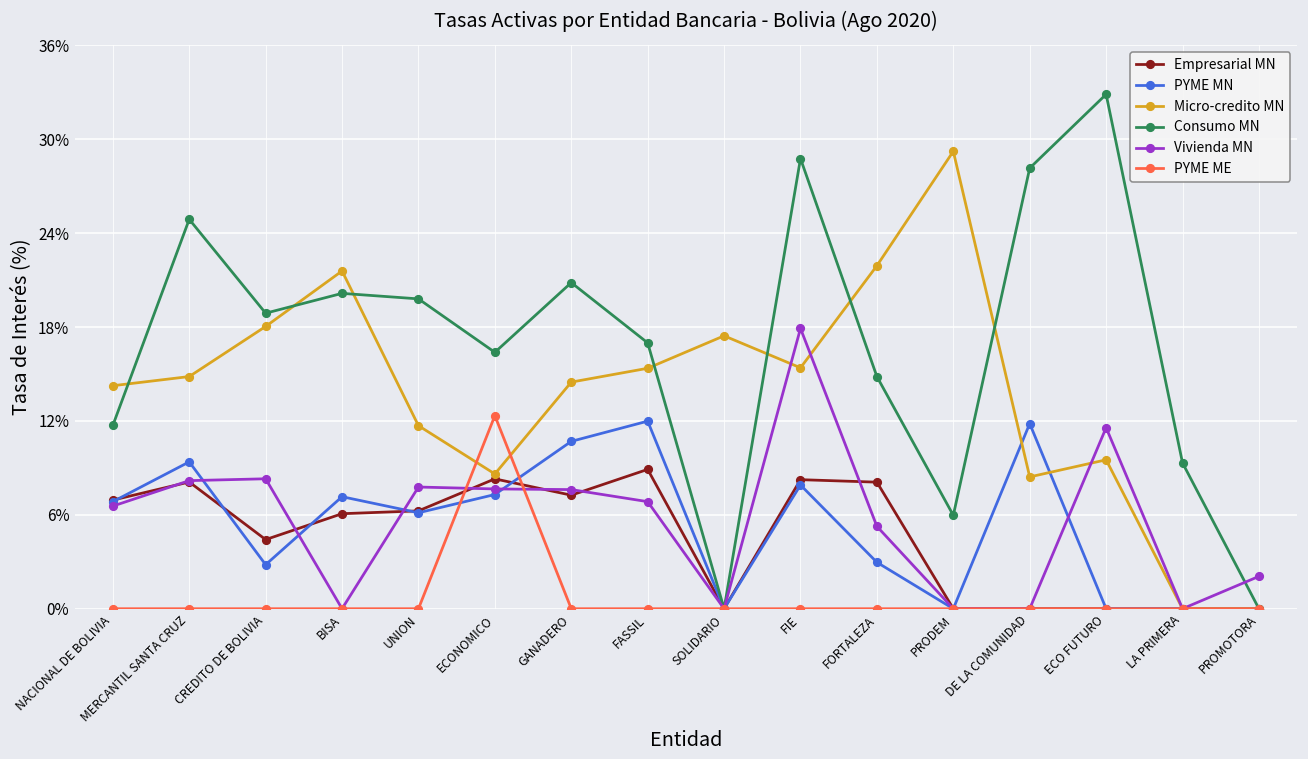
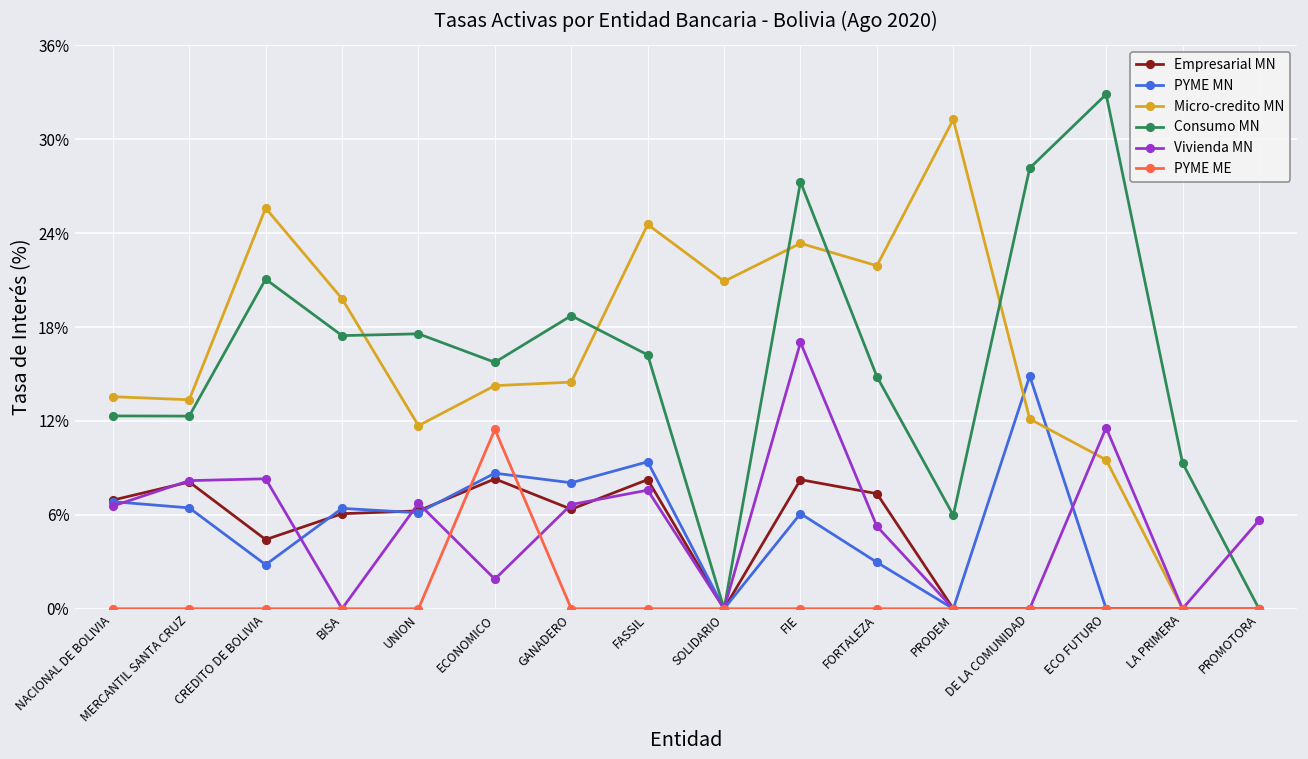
  {
    "Empresarial MN": {
      "CREDITO DE BOLIVIA": "4.4%",
      "BISA": "6.1%",
      "ECONOMICO": "8.3%",
-     "GANADERO": "7.3%",
-     "FASSIL": "8.9%",
+     "GANADERO": "6.4%",
+     "FASSIL": "8.3%",
      "FIE": "8.2%",
-     "FORTALEZA": "8.1%"
+     "FORTALEZA": "7.4%"
    },
    "PYME MN": {
-     "MERCANTIL SANTA CRUZ": "9.4%",
+     "MERCANTIL SANTA CRUZ": "6.4%",
      "CREDITO DE BOLIVIA": "2.8%",
-     "BISA": "7.2%",
-     "ECONOMICO": "7.3%",
-     "GANADERO": "10.7%",
-     "FASSIL": "12.0%",
-     "FIE": "7.9%",
+     "BISA": "6.4%",
+     "ECONOMICO": "8.7%",
+     "GANADERO": "8.0%",
+     "FASSIL": "9.4%",
+     "FIE": "6.1%",
      "FORTALEZA": "3.0%",
-     "DE LA COMUNIDAD": "11.8%"
+     "DE LA COMUNIDAD": "14.9%"
    },
    "Micro-credito MN": {
-     "NACIONAL DE BOLIVIA": "14.3%",
-     "MERCANTIL SANTA CRUZ": "14.8%",
-     "CREDITO DE BOLIVIA": "18.0%",
-     "BISA": "21.6%",
+     "NACIONAL DE BOLIVIA": "13.6%",
+     "MERCANTIL SANTA CRUZ": "13.4%",
+     "CREDITO DE BOLIVIA": "25.6%",
+     "BISA": "19.8%",
      "UNION": "11.7%",
-     "ECONOMICO": "8.6%",
+     "ECONOMICO": "14.3%",
      "GANADERO": "14.5%",
-     "FASSIL": "15.4%",
-     "SOLIDARIO": "17.4%",
-     "FIE": "15.4%",
+     "FASSIL": "24.6%",
+     "SOLIDARIO": "20.9%",
+     "FIE": "23.4%",
      "FORTALEZA": "21.9%",
-     "PRODEM": "29.2%",
-     "DE LA COMUNIDAD": "8.4%",
+     "PRODEM": "31.3%",
+     "DE LA COMUNIDAD": "12.1%",
      "ECO FUTURO": "9.5%"
    },
    "Consumo MN": {
-     "NACIONAL DE BOLIVIA": "11.7%",
-     "MERCANTIL SANTA CRUZ": "24.9%",
-     "CREDITO DE BOLIVIA": "18.9%",
-     "BISA": "20.2%",
-     "UNION": "19.8%",
-     "ECONOMICO": "16.4%",
-     "GANADERO": "20.8%",
-     "FASSIL": "17.0%",
-     "FIE": "28.8%",
+     "NACIONAL DE BOLIVIA": "12.3%",
+     "MERCANTIL SANTA CRUZ": "12.3%",
+     "CREDITO DE BOLIVIA": "21.1%",
+     "BISA": "17.5%",
+     "UNION": "17.6%",
+     "ECONOMICO": "15.8%",
+     "GANADERO": "18.7%",
+     "FASSIL": "16.2%",
+     "FIE": "27.3%",
      "FORTALEZA": "14.8%",
      "PRODEM": "6.0%",
      "DE LA COMUNIDAD": "28.2%",
      "ECO FUTURO": "32.9%",
      "LA PRIMERA": "9.3%"
    },
    "Vivienda MN": {
      "NACIONAL DE BOLIVIA": "6.6%",
      "CREDITO DE BOLIVIA": "8.3%",
-     "UNION": "7.8%",
-     "ECONOMICO": "7.7%",
-     "GANADERO": "7.6%",
-     "FASSIL": "6.8%",
-     "FIE": "17.9%",
+     "UNION": "6.7%",
+     "ECONOMICO": "1.9%",
+     "GANADERO": "6.7%",
+     "FASSIL": "7.6%",
+     "FIE": "17.0%",
      "FORTALEZA": "5.3%",
      "ECO FUTURO": "11.6%",
-     "PROMOTORA": "2.1%"
+     "PROMOTORA": "5.6%"
    },
    "PYME ME": {
      "NACIONAL DE BOLIVIA": "0.0%",
      "MERCANTIL SANTA CRUZ": "0.0%",
      "CREDITO DE BOLIVIA": "0.0%",
      "UNION": "0.0%",
-     "ECONOMICO": "12.3%",
+     "ECONOMICO": "11.5%",
      "GANADERO": "0.0%",
      "FASSIL": "0.0%",
      "FIE": "0.0%",
      "FORTALEZA": "0.0%"
    }
  }
